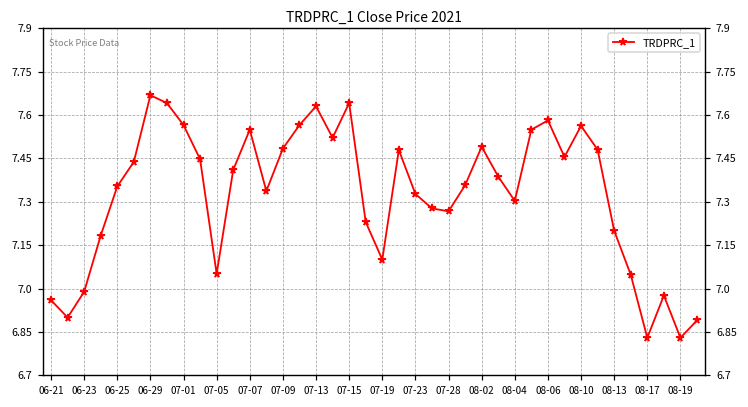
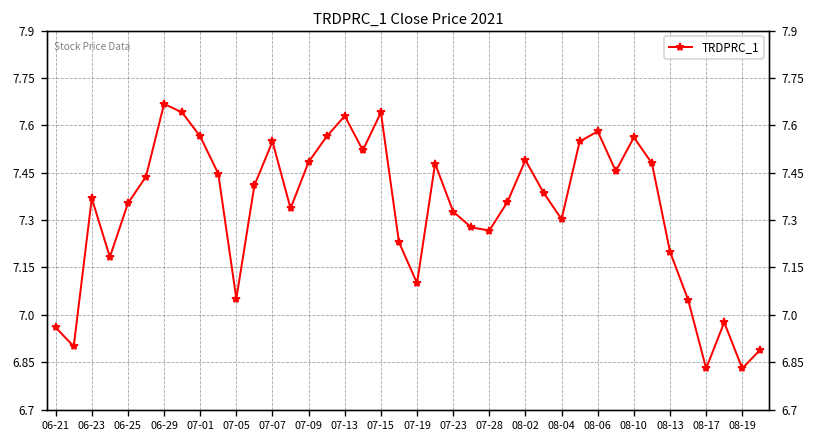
  {
    "06-21": 6.96,
-   "06-23": 6.99,
+   "06-23": 7.37,
    "06-25": 7.35,
    "06-29": 7.67,
    "07-01": 7.57,
    "07-05": 7.05,
    "07-07": 7.55,
    "07-09": 7.48,
    "07-13": 7.63,
    "07-15": 7.64,
    "07-19": 7.10,
    "07-23": 7.33,
    "07-28": 7.27,
    "08-02": 7.49,
    "08-04": 7.30,
    "08-06": 7.58,
    "08-10": 7.56,
    "08-13": 7.20,
    "08-17": 6.83,
    "08-19": 6.83
  }
